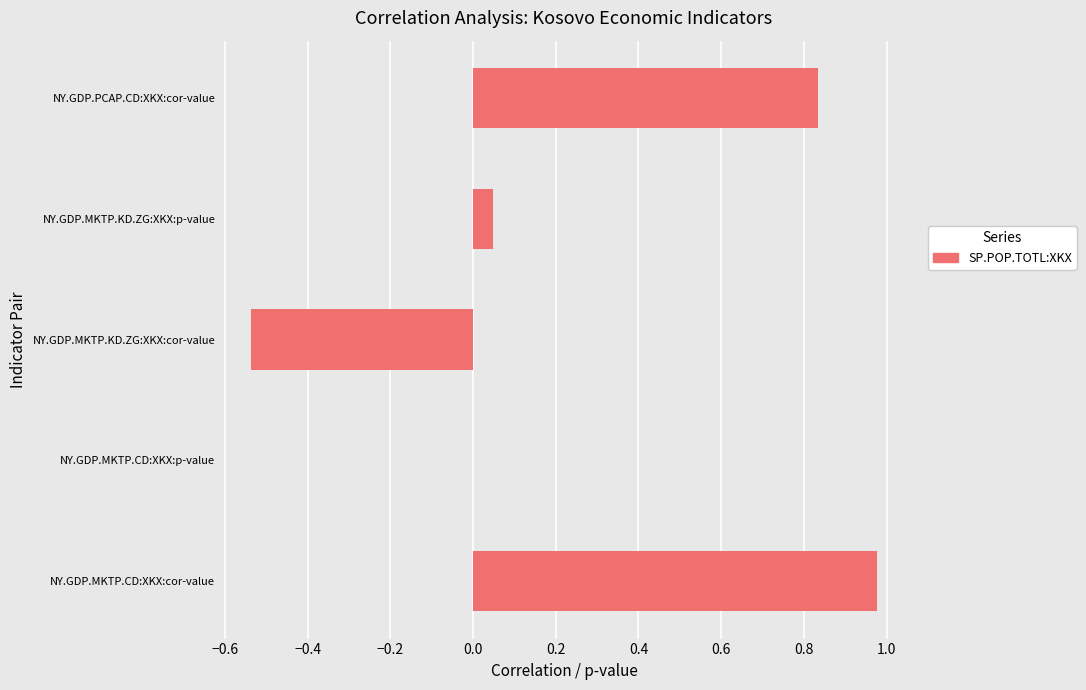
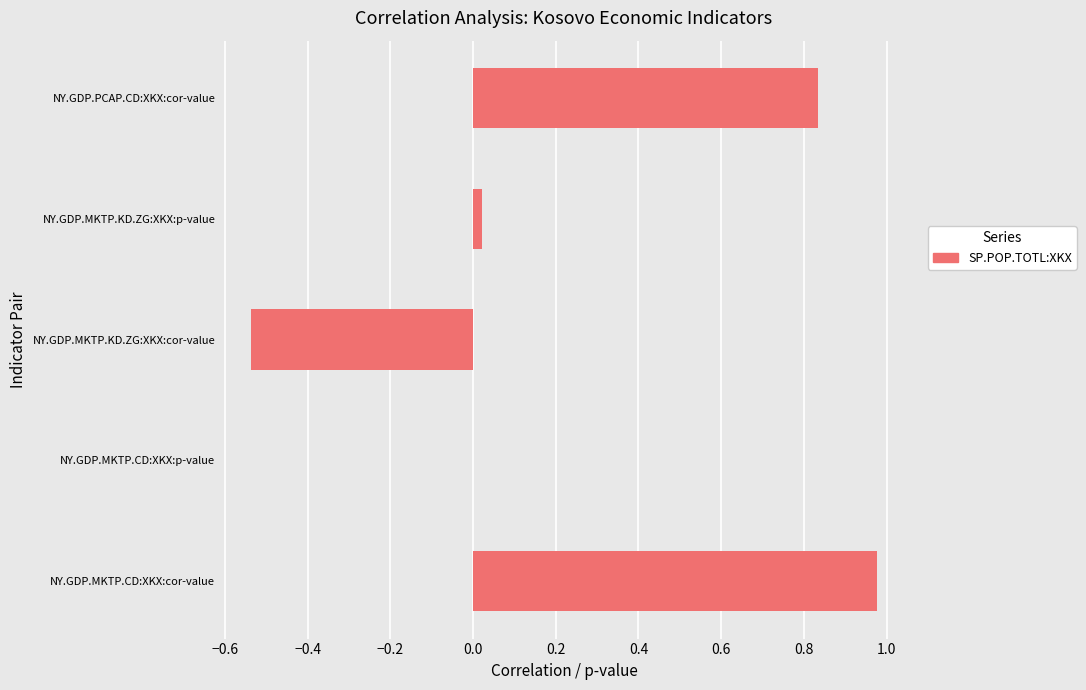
  {
    "NY.GDP.PCAP.CD:XKX:cor-value": 0.84,
-   "NY.GDP.MKTP.KD.ZG:XKX:p-value": 0.05,
+   "NY.GDP.MKTP.KD.ZG:XKX:p-value": 0.02,
    "NY.GDP.MKTP.KD.ZG:XKX:cor-value": -0.54,
    "NY.GDP.MKTP.CD:XKX:cor-value": 0.98
  }
